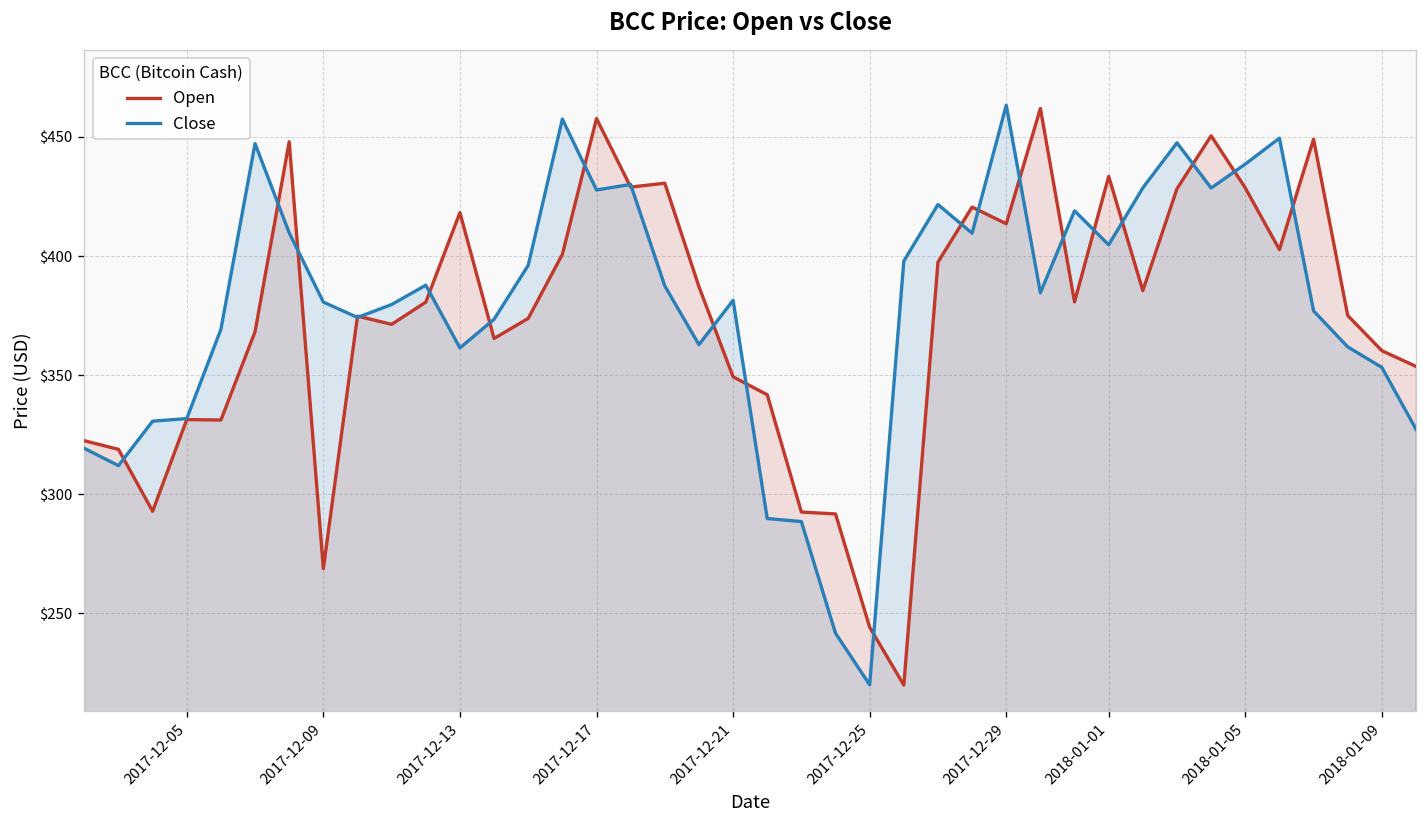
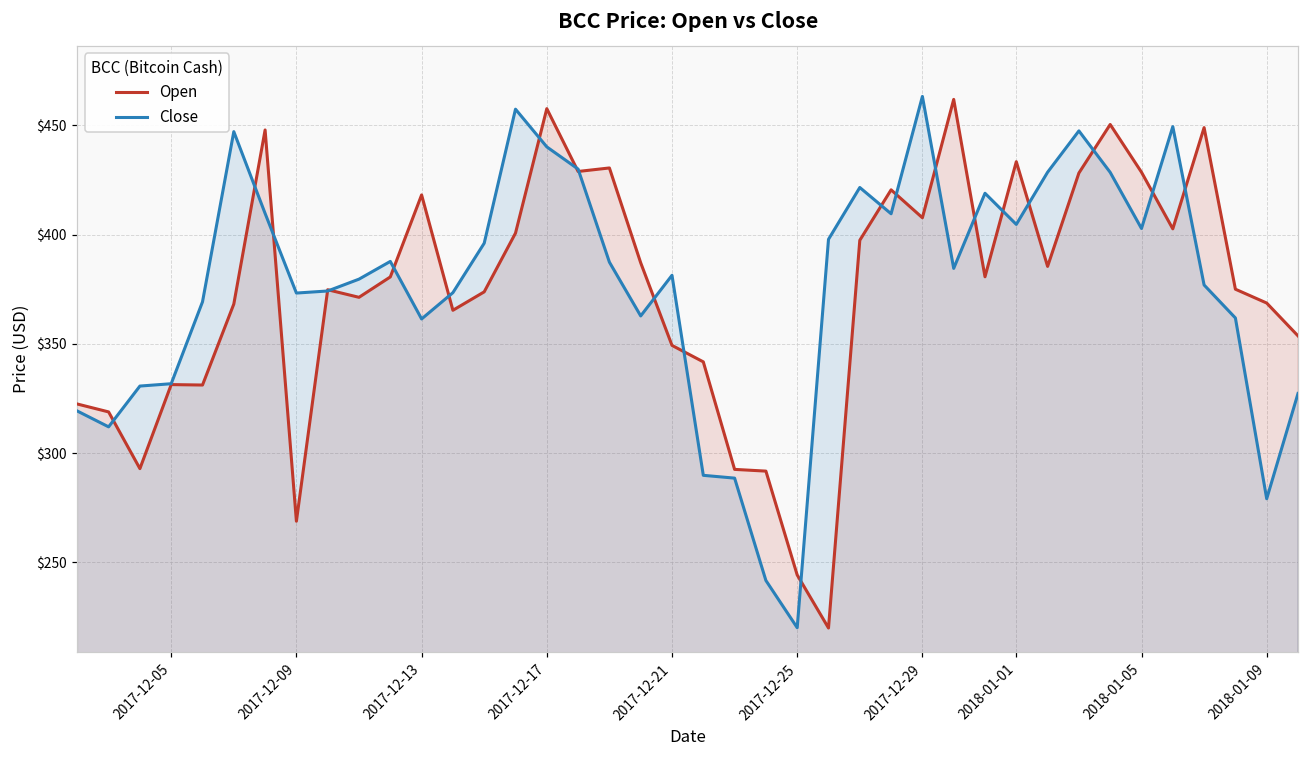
  {
    "Open": {
      "2017-12-09": "$269",
      "2017-12-13": "$418",
      "2017-12-17": "$458",
      "2017-12-21": "$349",
      "2017-12-25": "$244",
-     "2017-12-29": "$414",
+     "2017-12-29": "$408",
      "2018-01-01": "$433",
      "2018-01-05": "$429",
-     "2018-01-09": "$360"
+     "2018-01-09": "$369"
    },
    "Close": {
-     "2017-12-09": "$381",
+     "2017-12-09": "$373",
      "2017-12-13": "$361",
-     "2017-12-17": "$428",
+     "2017-12-17": "$440",
      "2017-12-21": "$381",
      "2017-12-25": "$220",
      "2017-12-29": "$463",
      "2018-01-01": "$405",
-     "2018-01-05": "$439",
-     "2018-01-09": "$353"
+     "2018-01-05": "$403",
+     "2018-01-09": "$279"
    }
  }
